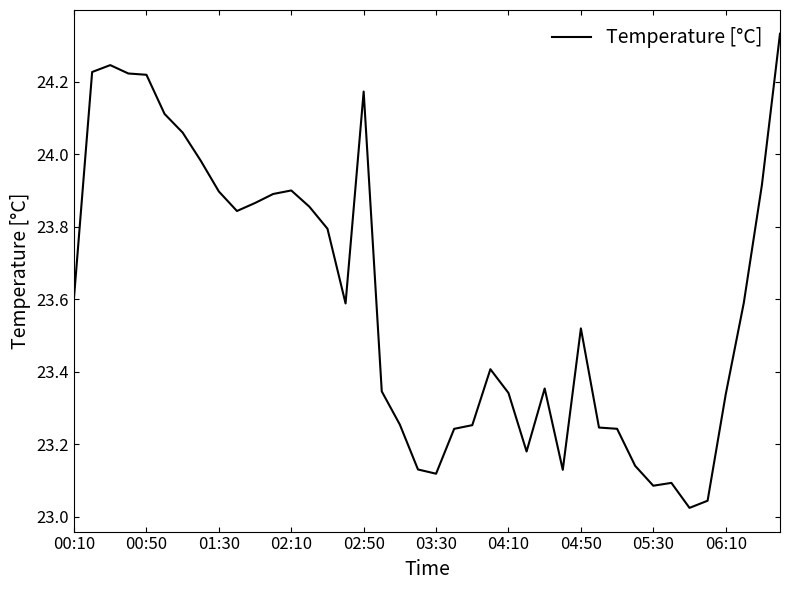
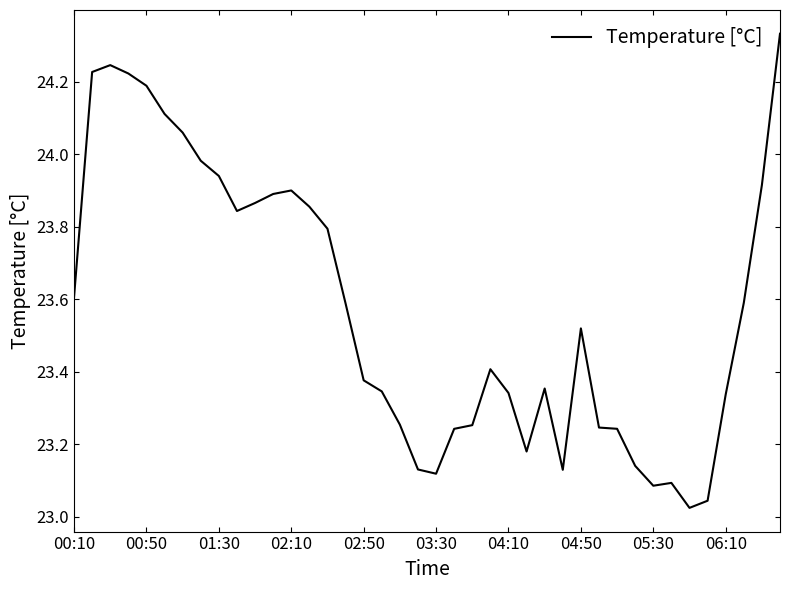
  {
    "00:10": 23.61,
-   "00:50": 24.22,
-   "01:30": 23.90,
+   "00:50": 24.19,
+   "01:30": 23.94,
    "02:10": 23.90,
-   "02:50": 24.17,
+   "02:50": 23.38,
    "03:30": 23.12,
    "04:10": 23.34,
    "04:50": 23.52,
    "05:30": 23.09,
    "06:10": 23.34
  }
